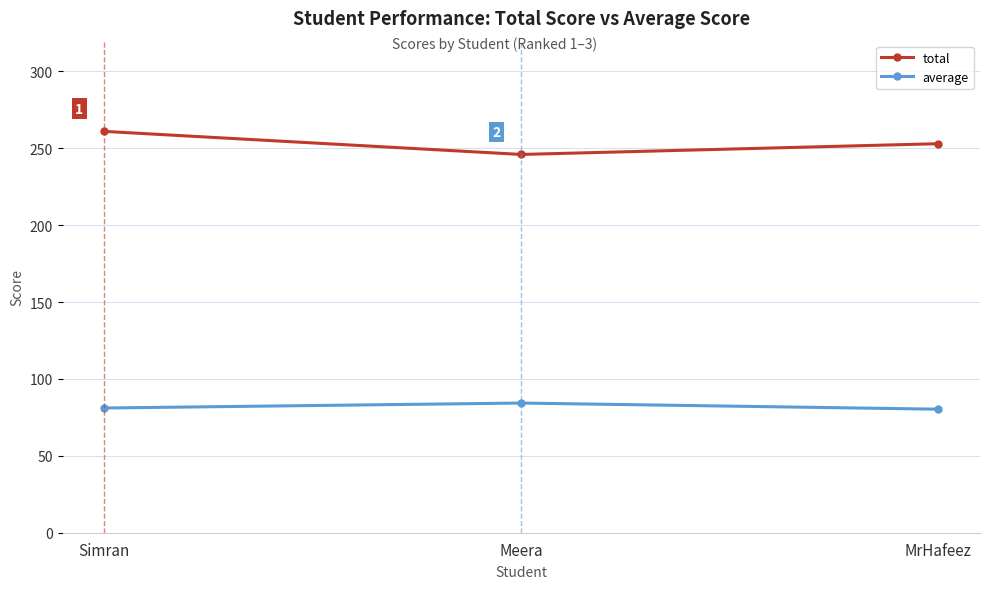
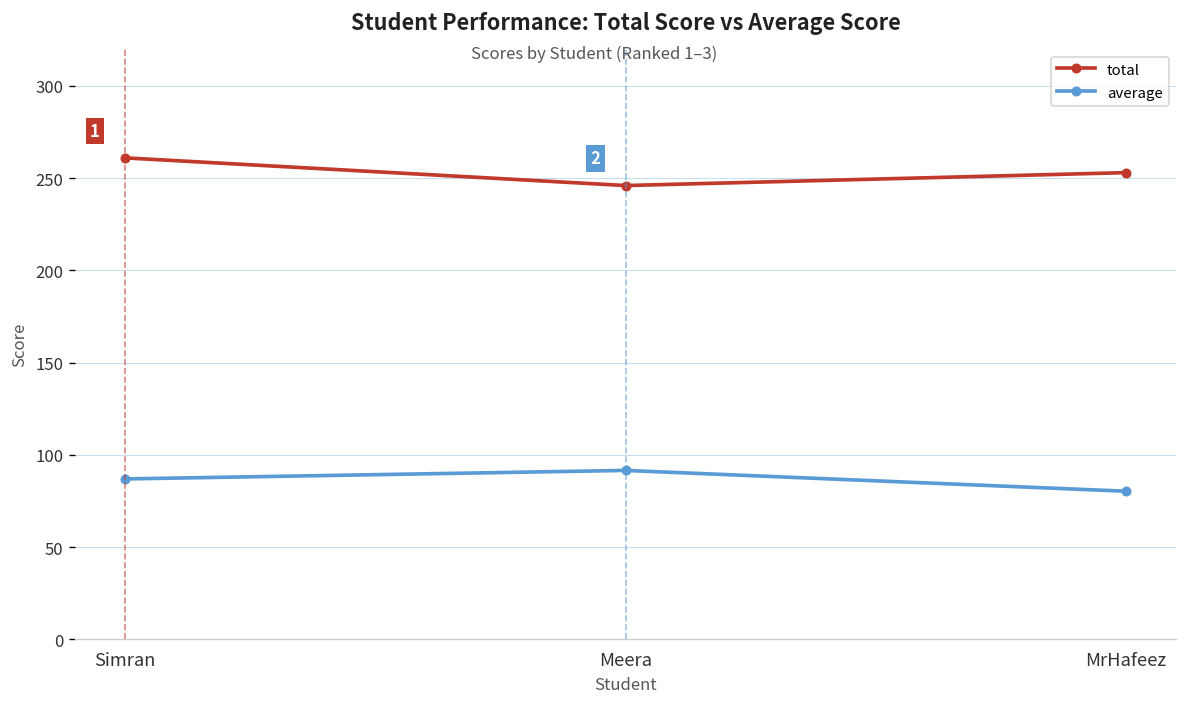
  {
    "total": {
      "Simran": 261,
      "Meera": 246,
      "MrHafeez": 253
    },
    "average": {
-     "Simran": 81,
-     "Meera": 84,
+     "Simran": 87,
+     "Meera": 92,
      "MrHafeez": 80
    }
  }
